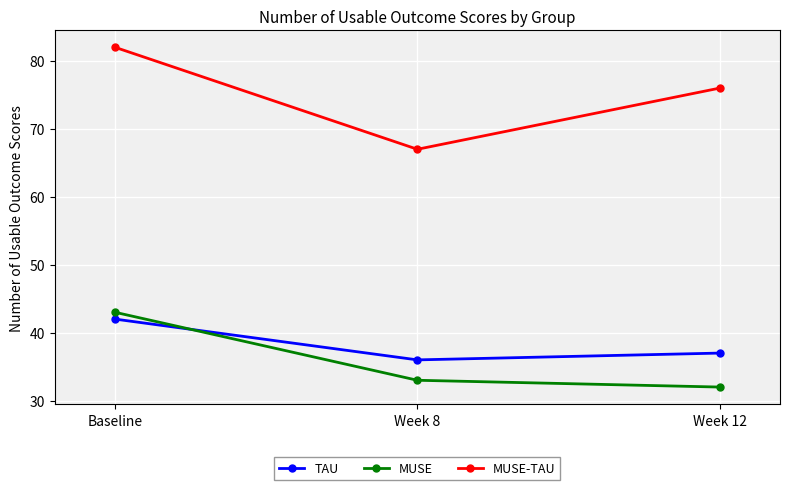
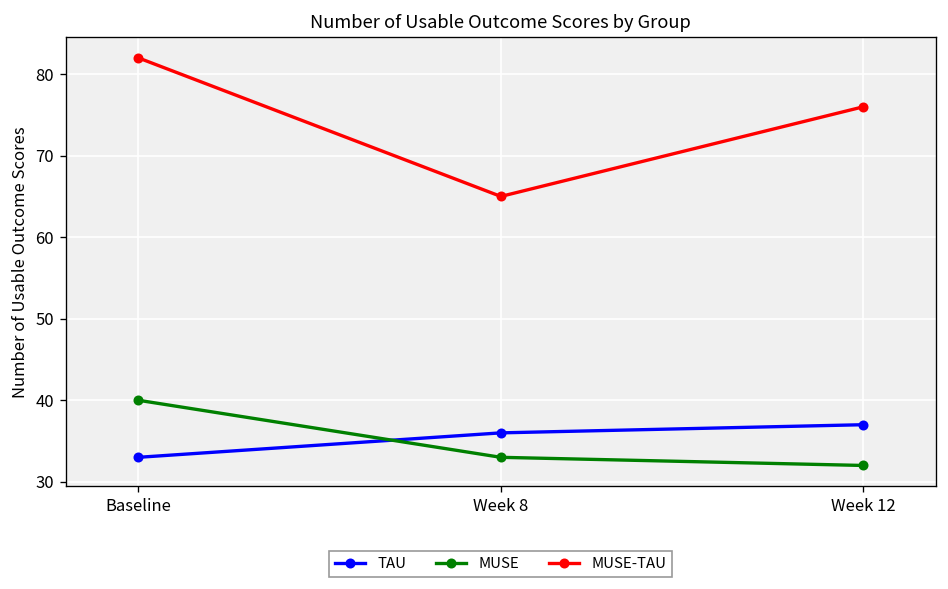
  {
    "TAU": {
-     "Baseline": 42,
+     "Baseline": 33,
      "Week 8": 36,
      "Week 12": 37
    },
    "MUSE": {
-     "Baseline": 43,
+     "Baseline": 40,
      "Week 8": 33,
      "Week 12": 32
    },
    "MUSE-TAU": {
      "Baseline": 82,
-     "Week 8": 67,
+     "Week 8": 65,
      "Week 12": 76
    }
  }
